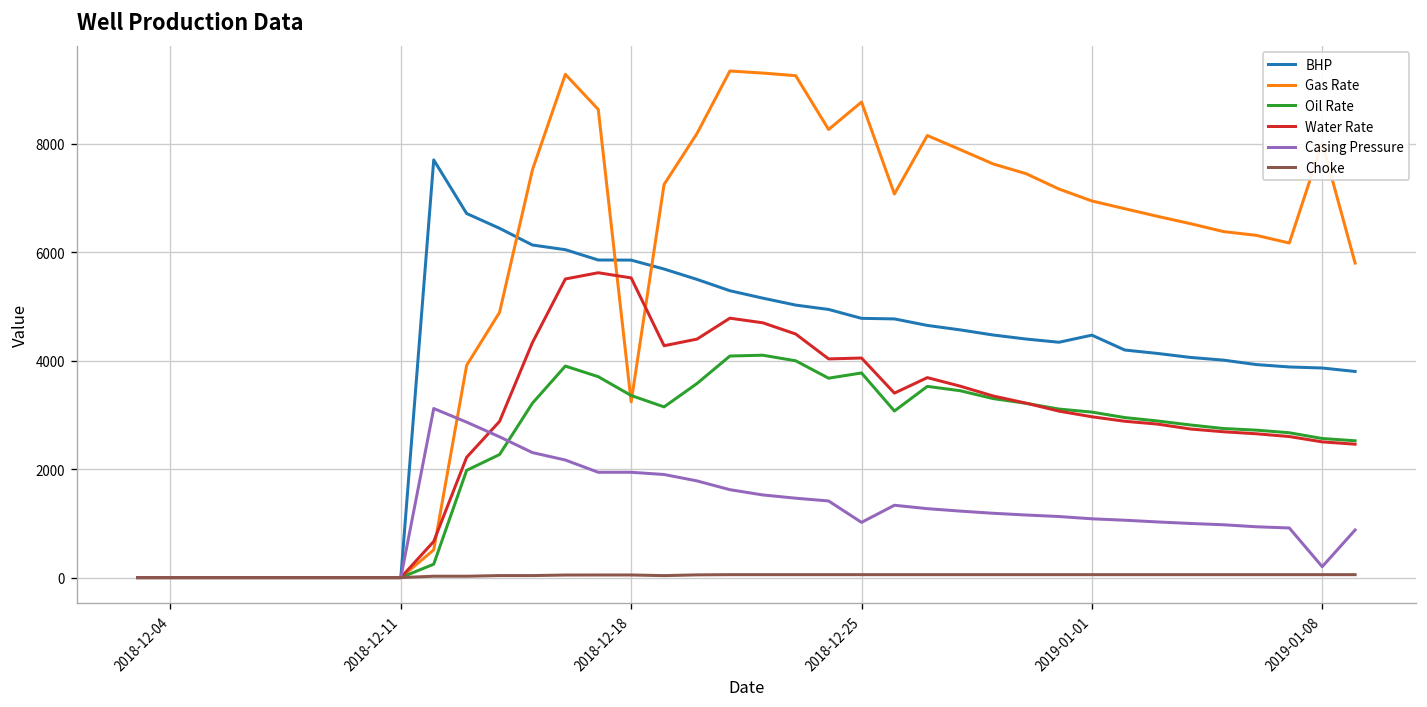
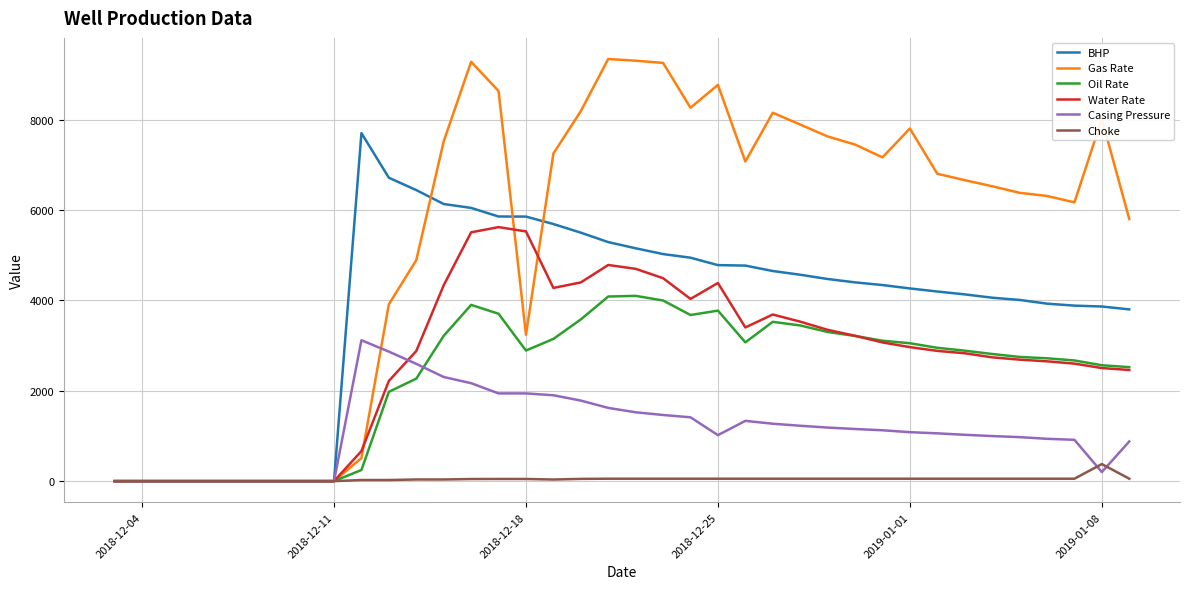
  {
    "BHP": {
      "2018-12-18": 5900,
      "2018-12-25": 4800,
-     "2019-01-01": 4500,
+     "2019-01-01": 4300,
      "2019-01-08": 3900
    },
    "Gas Rate": {
      "2018-12-18": 3200,
      "2018-12-25": 8800,
-     "2019-01-01": 6900
+     "2019-01-01": 7800
    },
    "Oil Rate": {
-     "2018-12-18": 3400,
+     "2018-12-18": 2900,
      "2018-12-25": 3800,
      "2019-01-01": 3100,
      "2019-01-08": 2600
    },
    "Water Rate": {
      "2018-12-18": 5500,
-     "2018-12-25": 4000,
+     "2018-12-25": 4400,
      "2019-01-01": 3000,
      "2019-01-08": 2500
    },
    "Casing Pressure": {
      "2018-12-18": 1900,
      "2018-12-25": 1000,
      "2019-01-01": 1100,
      "2019-01-08": 200
    },
    "Choke": {
      "2018-12-18": 0,
      "2018-12-25": 100,
      "2019-01-01": 100,
-     "2019-01-08": 100
+     "2019-01-08": 400
    }
  }
